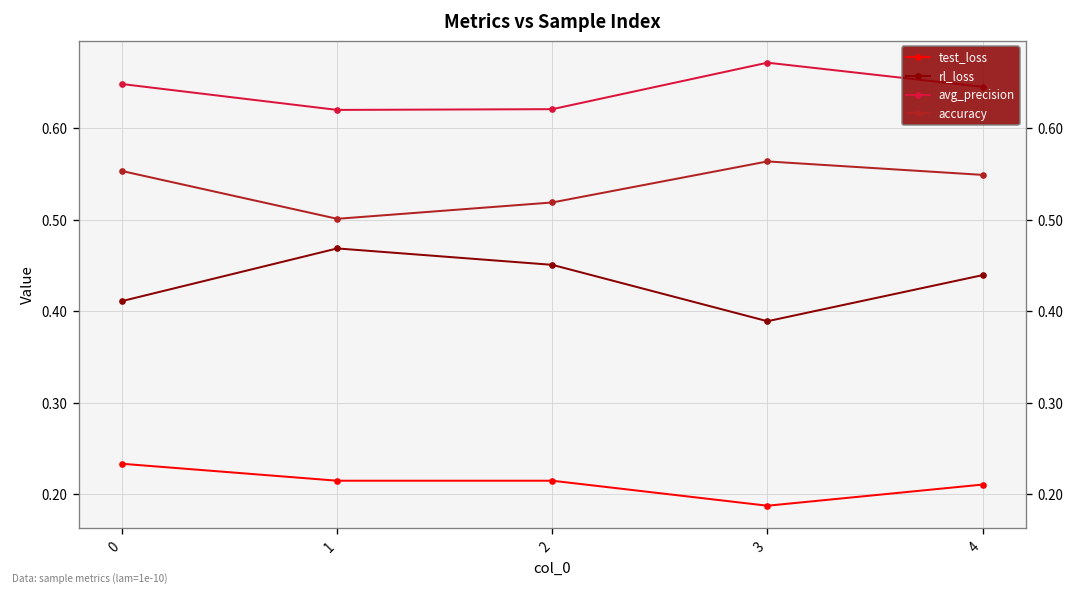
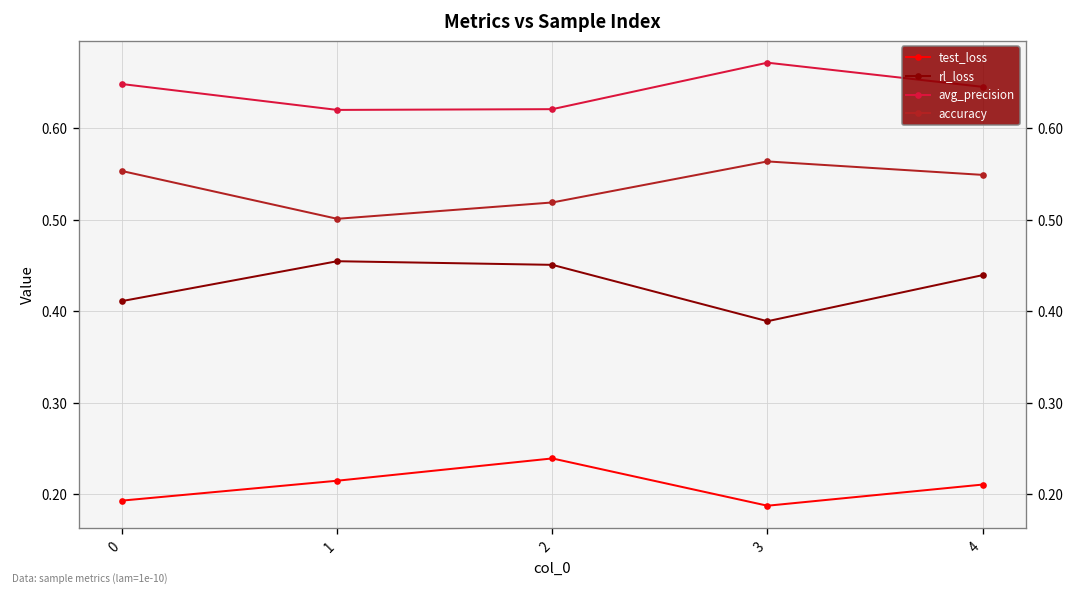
  {
    "test_loss": {
-     "0": 0.23,
+     "0": 0.19,
      "1": 0.21,
-     "2": 0.21,
+     "2": 0.24,
      "3": 0.19,
      "4": 0.21
    },
    "rl_loss": {
      "0": 0.41,
-     "1": 0.47,
+     "1": 0.45,
      "2": 0.45,
      "3": 0.39,
      "4": 0.44
    }
  }
